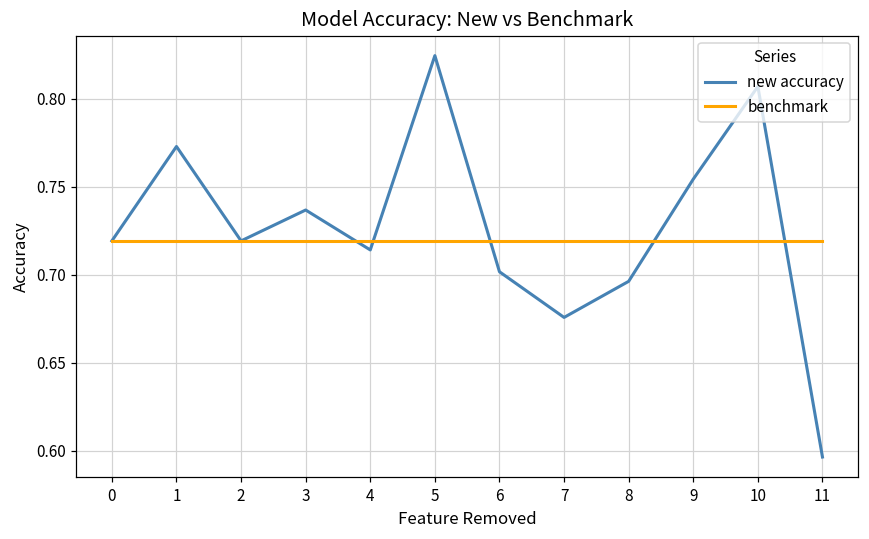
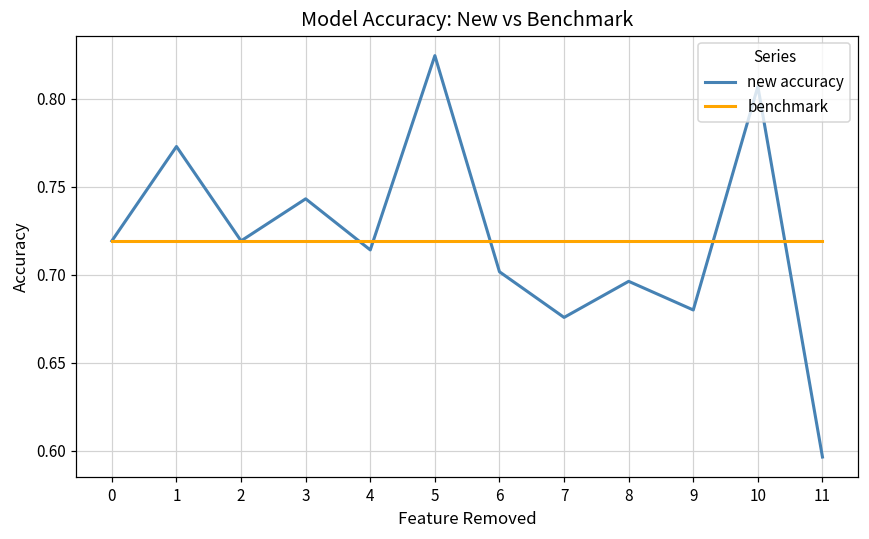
  {
    "new accuracy": {
      "1": 0.773,
-     "3": 0.737,
+     "3": 0.743,
      "4": 0.714,
      "5": 0.825,
      "6": 0.702,
      "7": 0.676,
      "8": 0.696,
-     "9": 0.754,
+     "9": 0.680,
      "11": 0.596
    },
    "benchmark": {
      "1": 0.719,
      "3": 0.719,
      "4": 0.719,
      "5": 0.719,
      "6": 0.719,
      "7": 0.719,
      "8": 0.719,
      "9": 0.719,
      "10": 0.719,
      "11": 0.719
    }
  }
